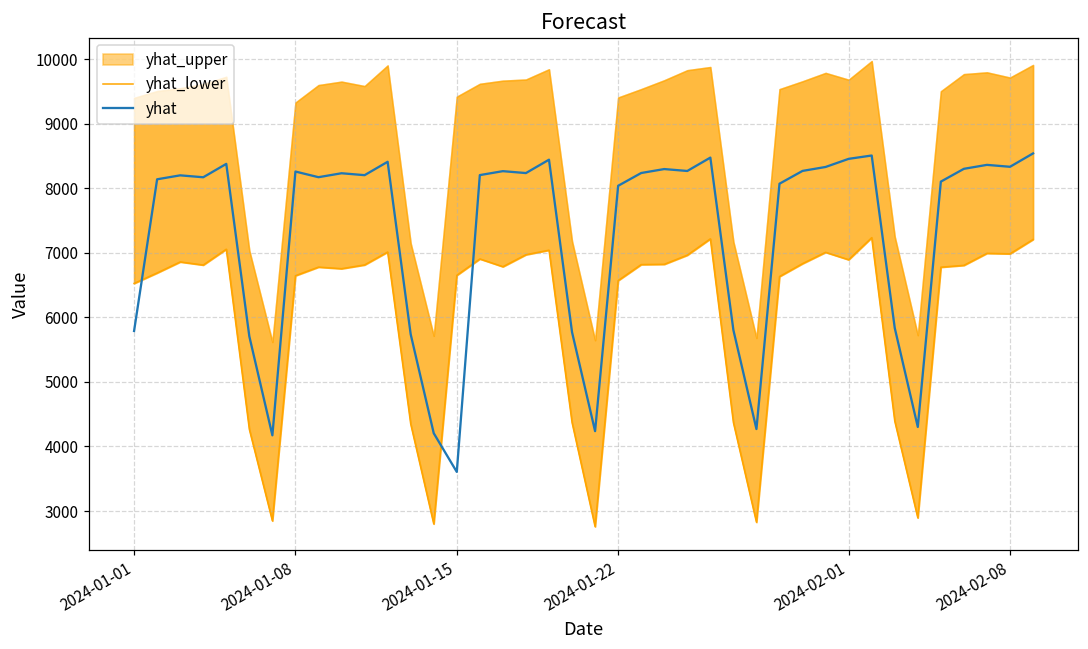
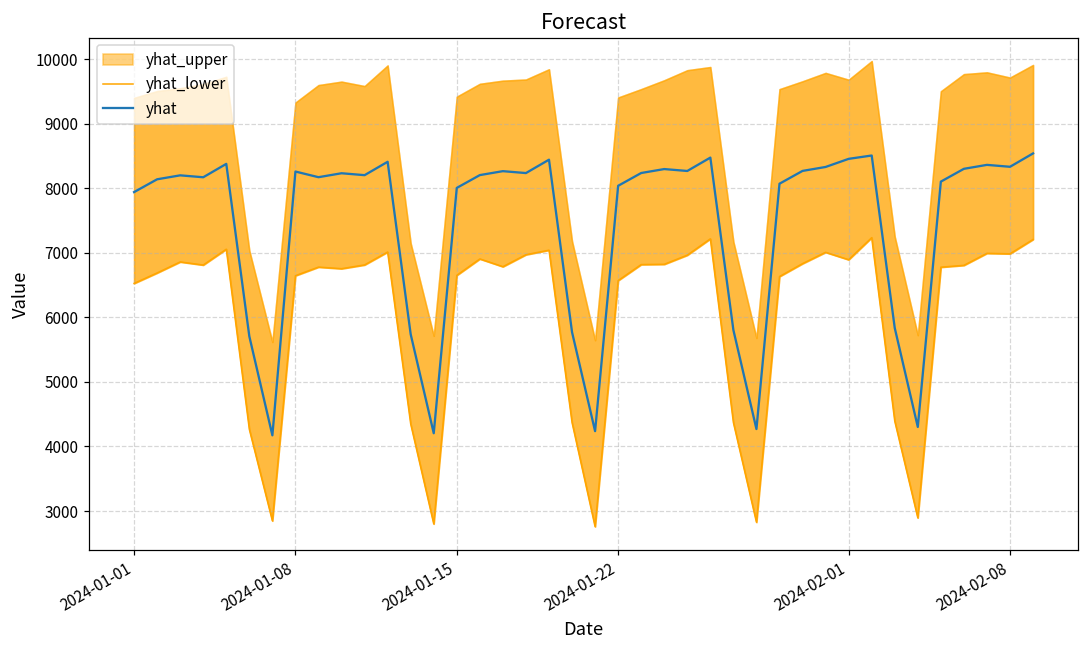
  {
    "yhat": {
-     "2024-01-01": 5800,
+     "2024-01-01": 7900,
      "2024-01-08": 8300,
-     "2024-01-15": 3600,
+     "2024-01-15": 8000,
      "2024-01-22": 8000,
      "2024-02-01": 8500,
      "2024-02-08": 8300
    }
  }
